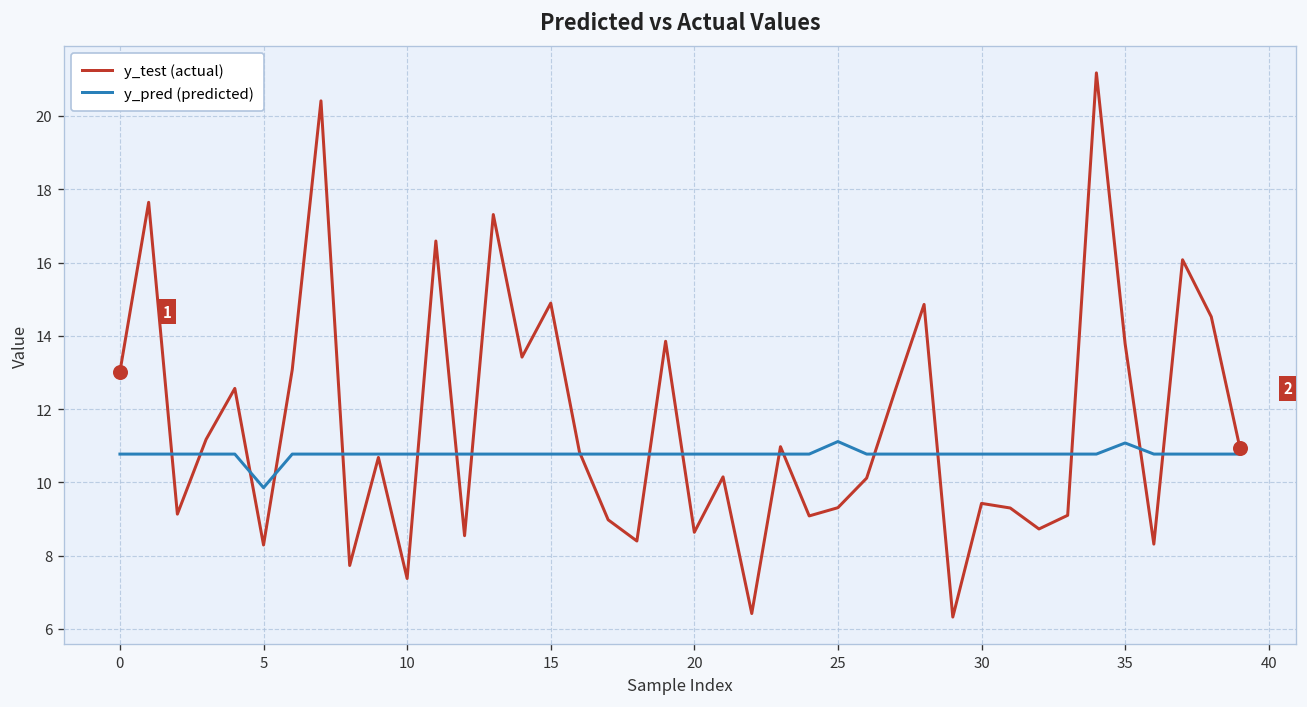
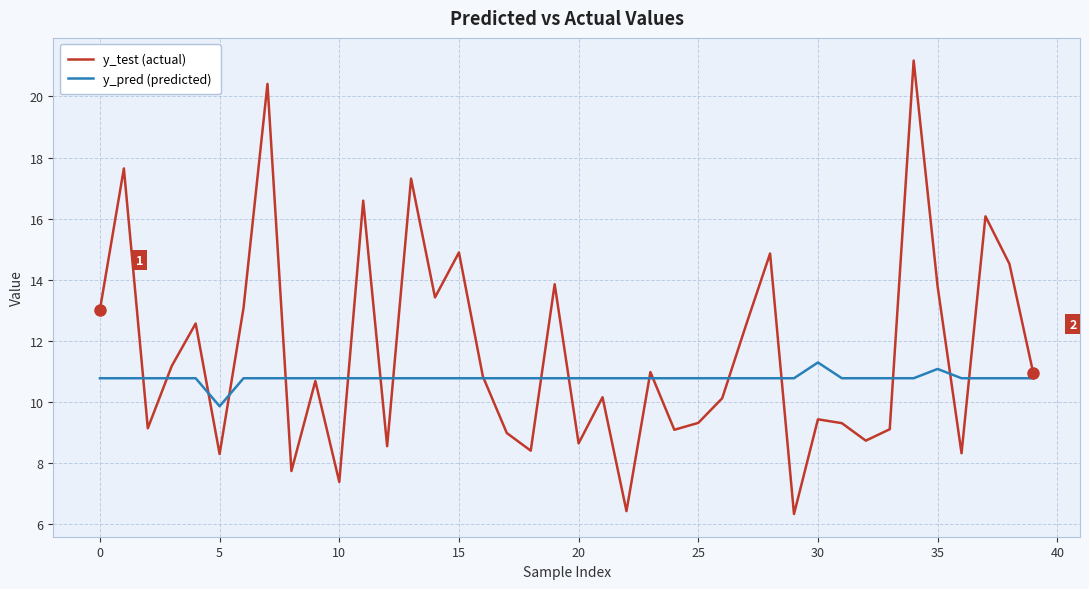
  {
    "y_pred (predicted)": {
      "0": 10.8,
      "5": 9.9,
      "10": 10.8,
      "15": 10.8,
      "20": 10.8,
-     "25": 11.1,
-     "30": 10.8,
+     "25": 10.8,
+     "30": 11.3,
      "35": 11.1
    }
  }
